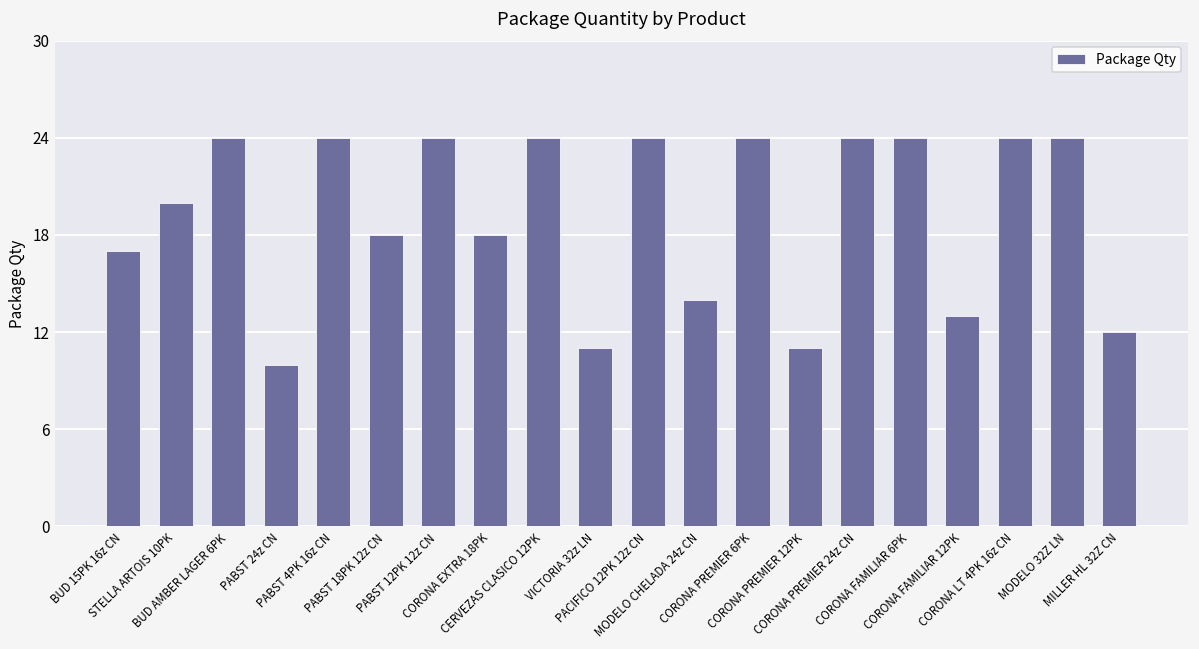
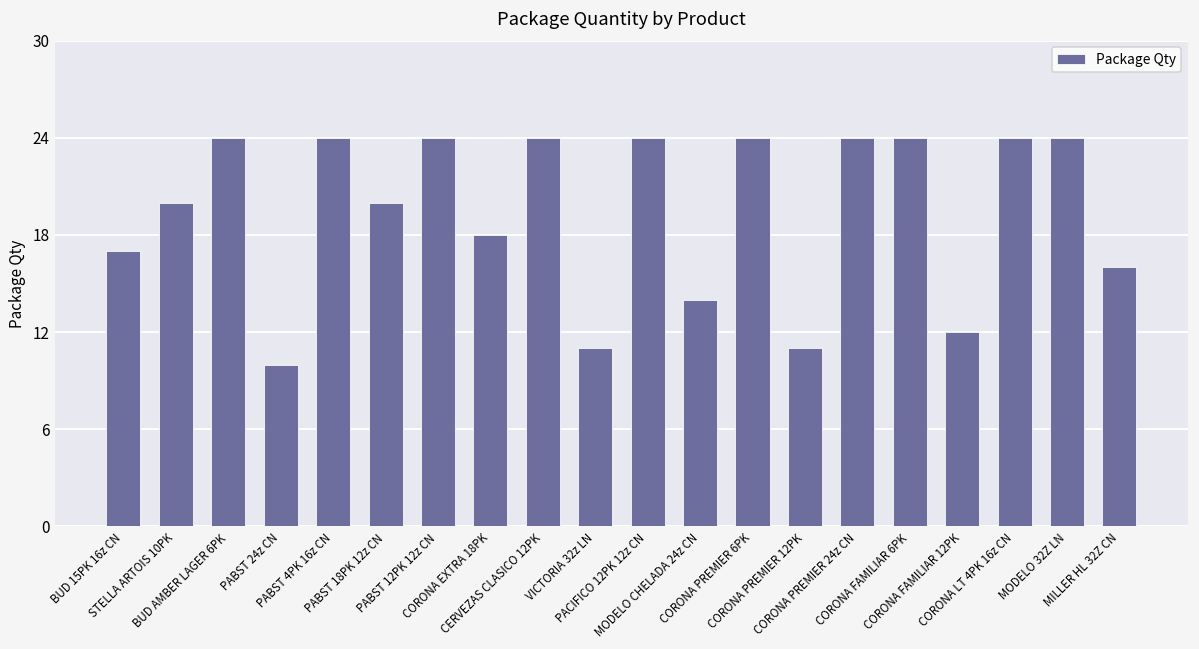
  {
    "BUD 15PK 16z CN": 17,
    "STELLA ARTOIS 10PK": 20,
    "BUD AMBER LAGER 6PK": 24,
    "PABST 24z CN": 10,
    "PABST 4PK 16z CN": 24,
-   "PABST 18PK 12z CN": 18,
+   "PABST 18PK 12z CN": 20,
    "PABST 12PK 12z CN": 24,
    "CORONA EXTRA 18PK": 18,
    "CERVEZAS CLASICO 12PK": 24,
    "VICTORIA 32z LN": 11,
    "PACIFICO 12PK 12z CN": 24,
    "MODELO CHELADA 24z CN": 14,
    "CORONA PREMIER 6PK": 24,
    "CORONA PREMIER 12PK": 11,
    "CORONA PREMIER 24z CN": 24,
    "CORONA FAMILIAR 6PK": 24,
-   "CORONA FAMILIAR 12PK": 13,
+   "CORONA FAMILIAR 12PK": 12,
    "CORONA LT 4PK 16z CN": 24,
    "MODELO 32Z LN": 24,
-   "MILLER HL 32Z CN": 12
+   "MILLER HL 32Z CN": 16
  }
